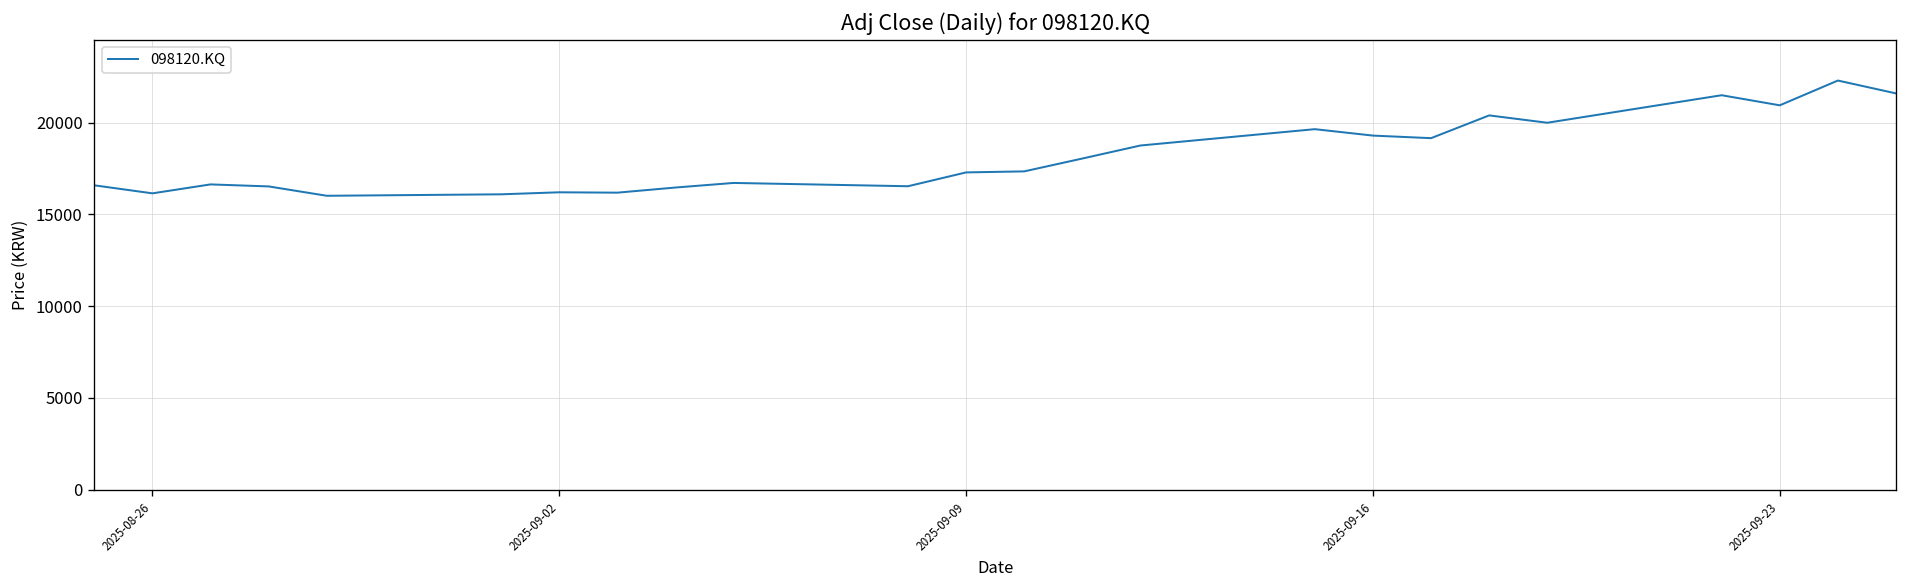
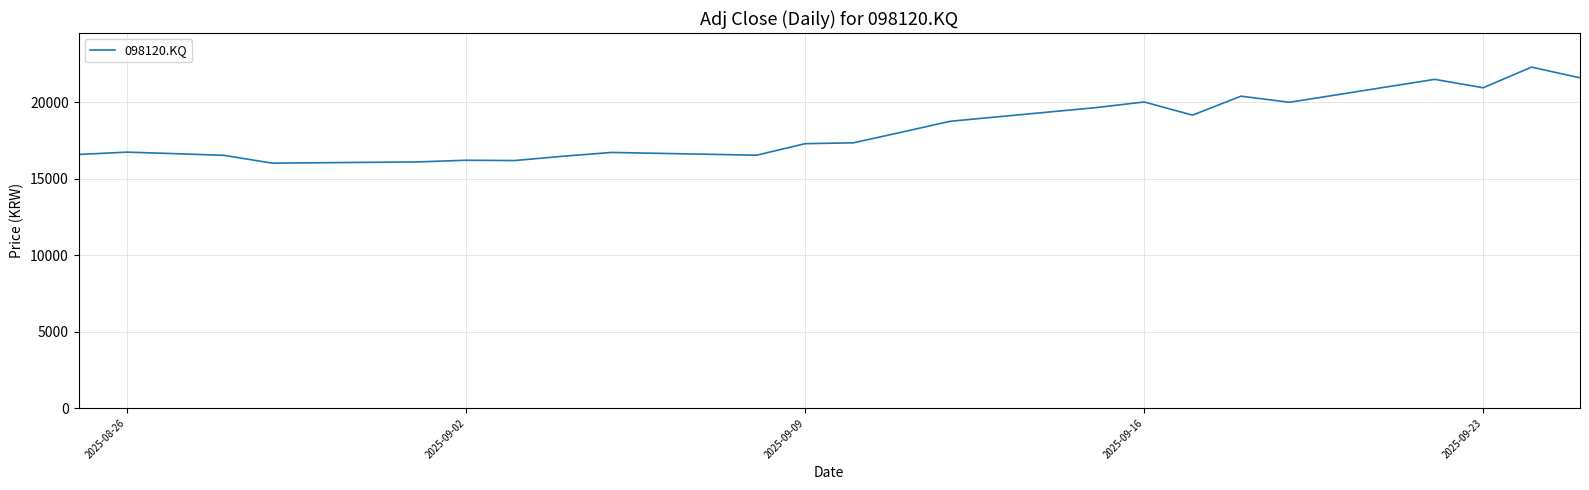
  {
-   "2025-08-26": 16200,
+   "2025-08-26": 16700,
    "2025-09-02": 16200,
    "2025-09-09": 17300,
-   "2025-09-16": 19300,
+   "2025-09-16": 20000,
    "2025-09-23": 21000
  }
